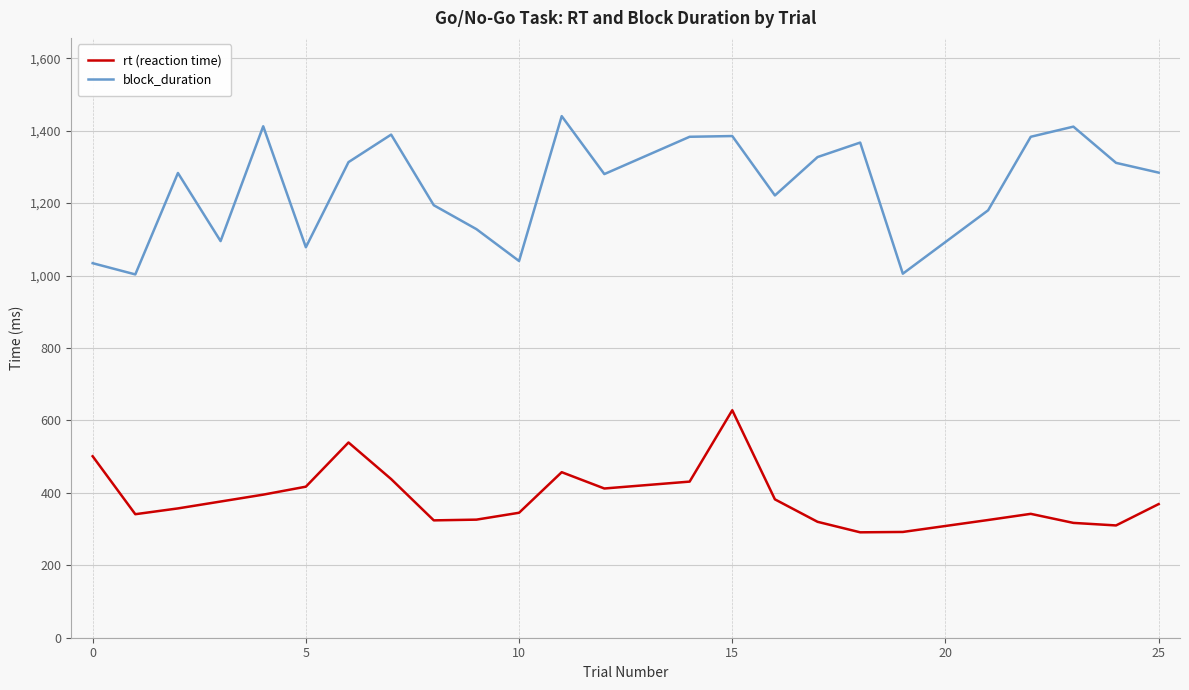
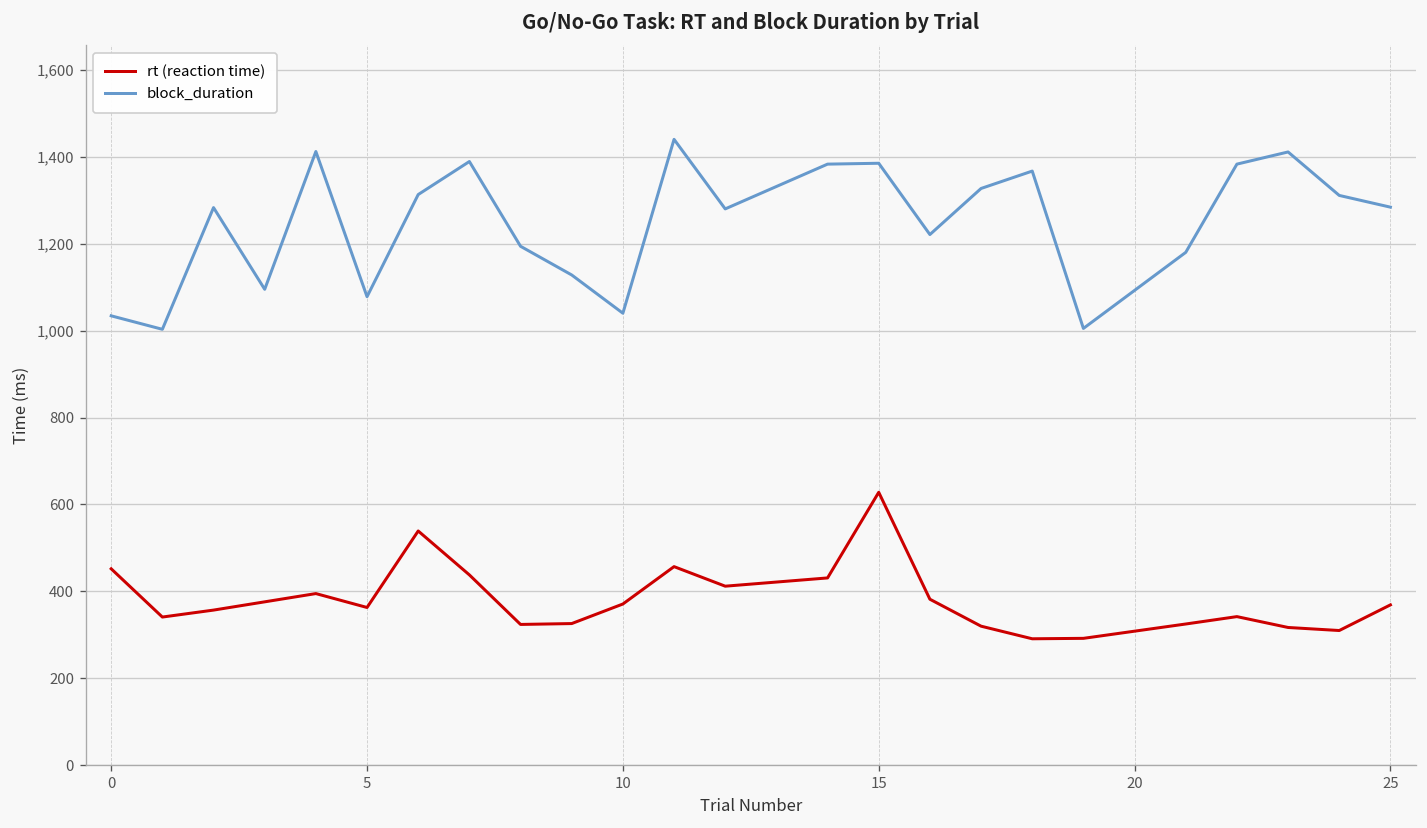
  {
    "rt (reaction time)": {
-     "0": "500",
-     "5": "420",
-     "10": "350",
+     "0": "450",
+     "5": "360",
+     "10": "370",
      "15": "630",
      "25": "370"
    },
    "block_duration": {
      "0": "1,030",
      "5": "1,080",
      "10": "1,040",
      "15": "1,390",
      "25": "1,280"
    }
  }
